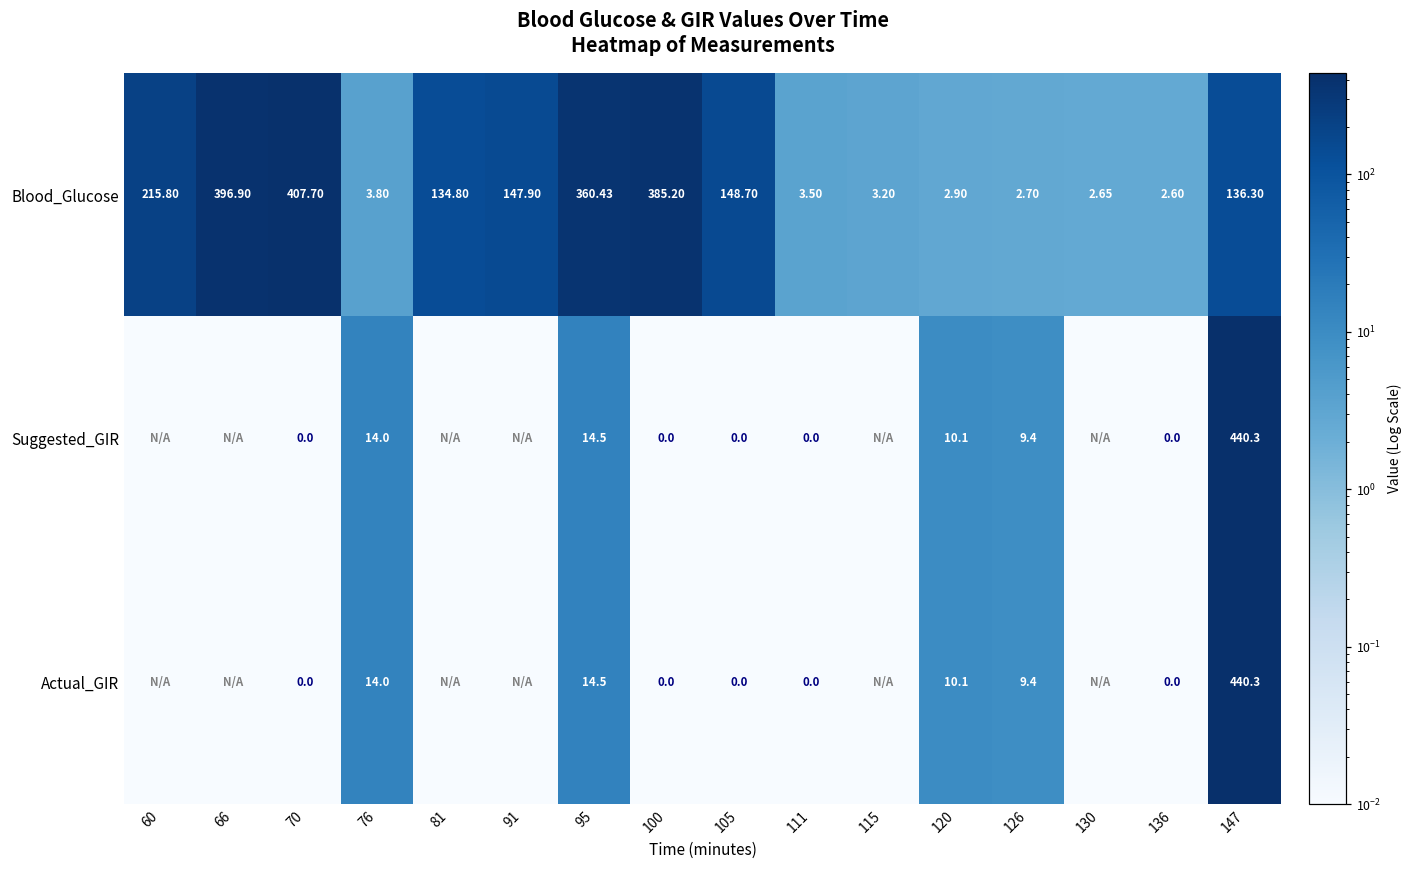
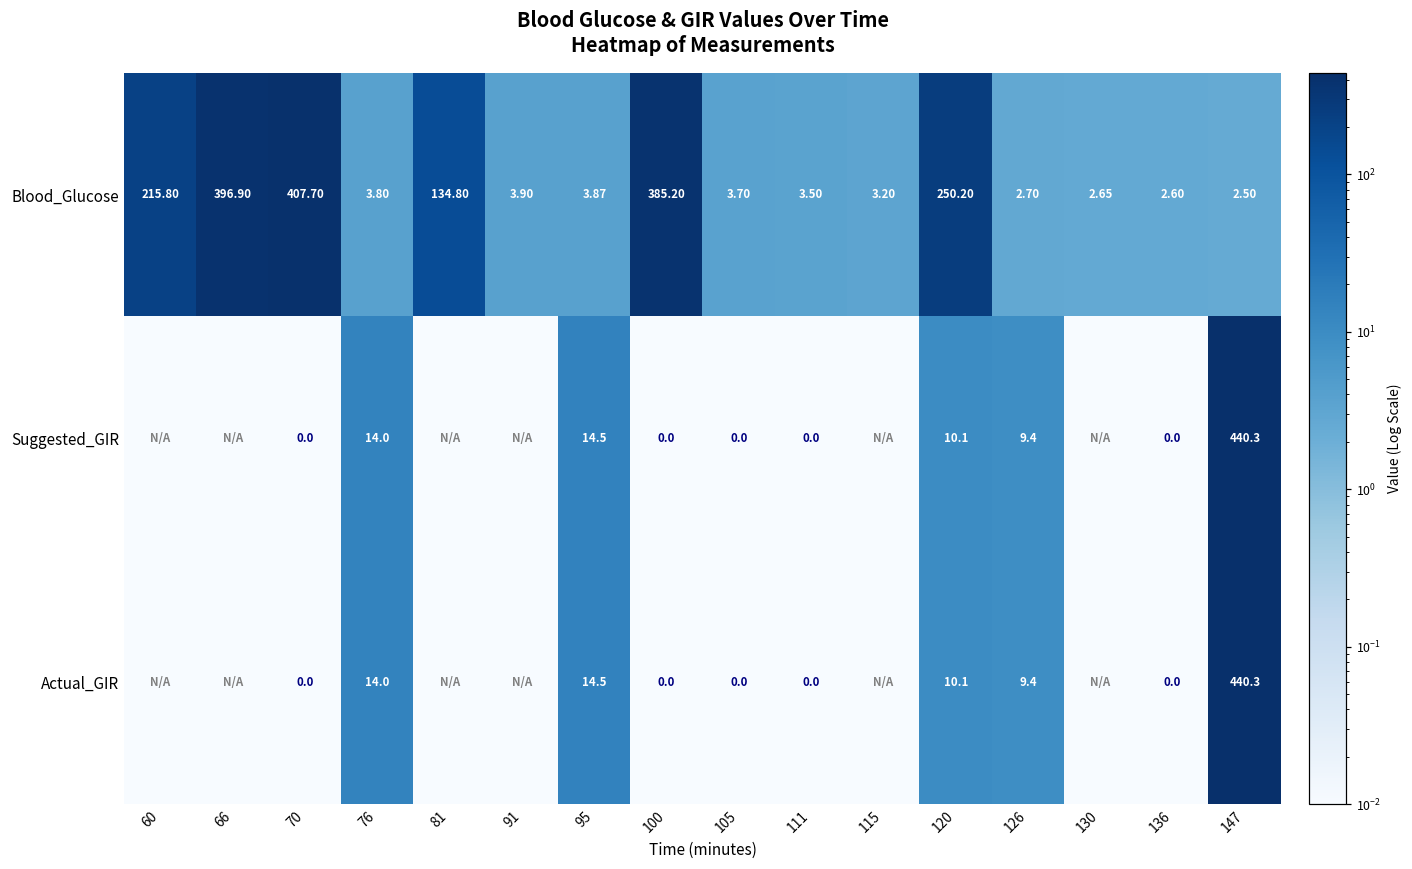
  {
    "Blood_Glucose": {
      "60": 215.80,
      "66": 396.90,
      "70": 407.70,
      "76": 3.80,
      "81": 134.80,
-     "91": 147.90,
-     "95": 360.43,
+     "91": 3.90,
+     "95": 3.87,
      "100": 385.20,
-     "105": 148.70,
+     "105": 3.70,
      "111": 3.50,
      "115": 3.20,
-     "120": 2.90,
+     "120": 250.20,
      "126": 2.70,
      "130": 2.65,
      "136": 2.60,
-     "147": 136.30
+     "147": 2.50
    },
    "Suggested_GIR": {
      "70": 0.0,
      "76": 14.0,
      "95": 14.5,
      "100": 0.0,
      "105": 0.0,
      "111": 0.0,
      "120": 10.1,
      "126": 9.4,
      "136": 0.0,
      "147": 440.3
    },
    "Actual_GIR": {
      "70": 0.0,
      "76": 14.0,
      "95": 14.5,
      "100": 0.0,
      "105": 0.0,
      "111": 0.0,
      "120": 10.1,
      "126": 9.4,
      "136": 0.0,
      "147": 440.3
    }
  }
